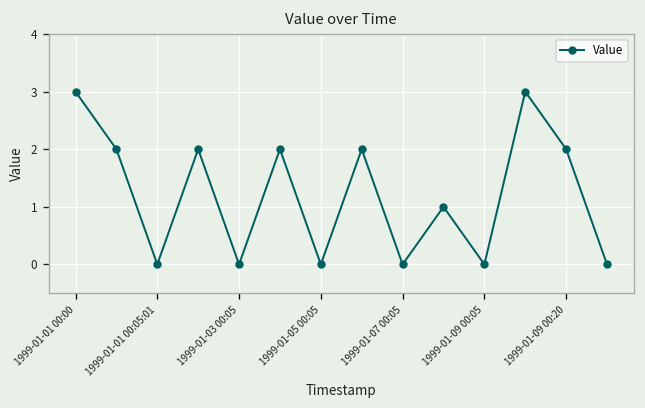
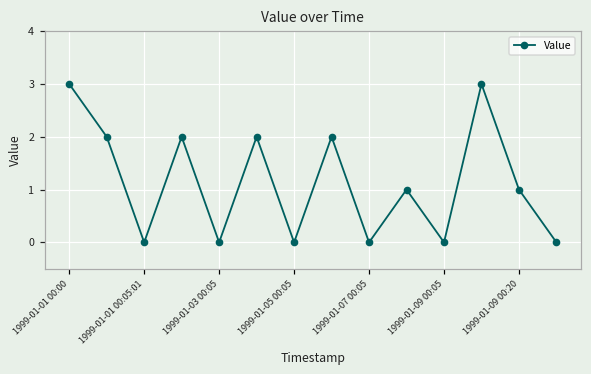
  {
    "1999-01-01 00:00": 3,
    "1999-01-01 00:05:01": 0,
    "1999-01-03 00:05": 0,
    "1999-01-05 00:05": 0,
    "1999-01-07 00:05": 0,
    "1999-01-09 00:05": 0,
-   "1999-01-09 00:20": 2
+   "1999-01-09 00:20": 1
  }
